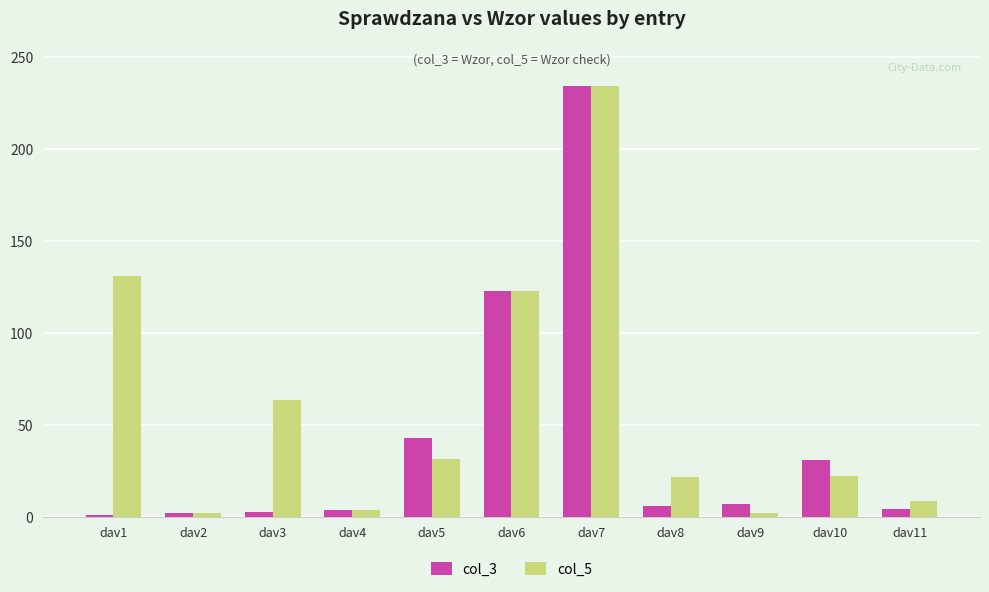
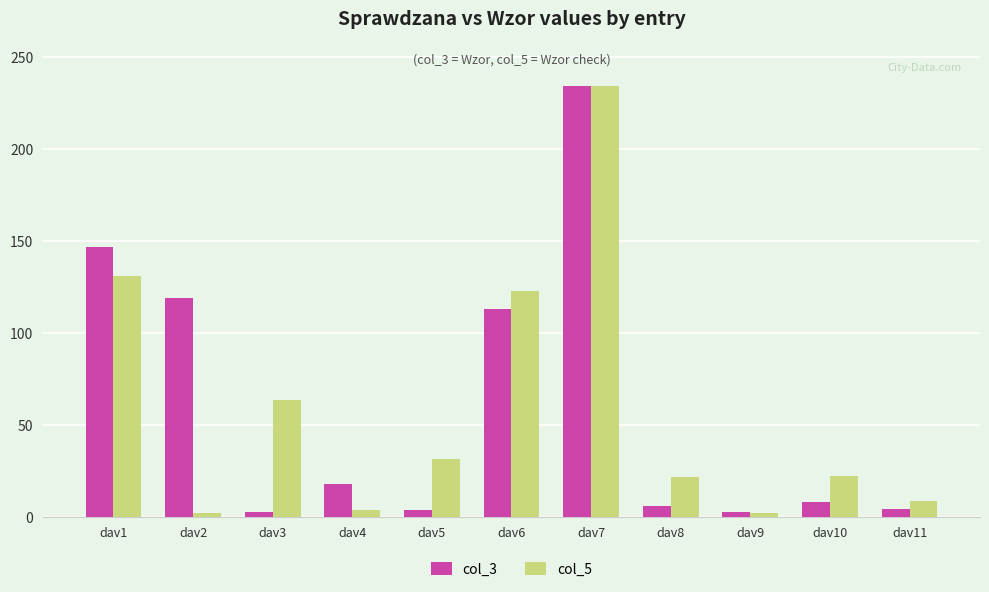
  {
    "col_3": {
-     "dav1": 1,
-     "dav2": 2,
+     "dav1": 147,
+     "dav2": 119,
      "dav3": 3,
-     "dav4": 4,
-     "dav5": 43,
-     "dav6": 123,
+     "dav4": 18,
+     "dav5": 4,
+     "dav6": 113,
      "dav8": 6,
-     "dav9": 7,
-     "dav10": 31,
+     "dav9": 3,
+     "dav10": 8,
      "dav11": 4
    },
    "col_5": {
      "dav1": 131,
      "dav2": 2,
      "dav3": 63,
      "dav4": 4,
      "dav5": 31,
      "dav6": 123,
      "dav8": 22,
      "dav9": 2,
      "dav10": 23,
      "dav11": 9
    }
  }
